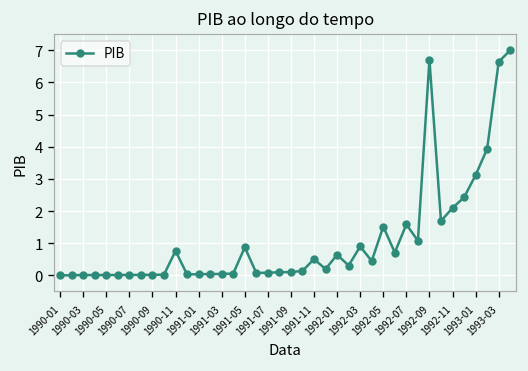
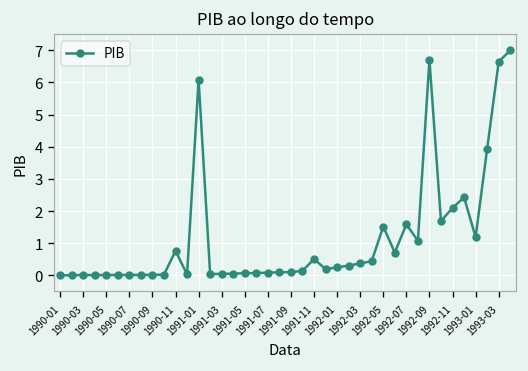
  {
    "1990-01": 0.0,
    "1990-03": 0.0,
    "1990-05": 0.0,
    "1990-07": 0.0,
    "1990-09": 0.0,
    "1990-11": 0.8,
-   "1991-01": 0.0,
+   "1991-01": 6.1,
    "1991-03": 0.0,
-   "1991-05": 0.9,
+   "1991-05": 0.1,
    "1991-07": 0.1,
    "1991-09": 0.1,
    "1991-11": 0.5,
-   "1992-01": 0.6,
-   "1992-03": 0.9,
+   "1992-01": 0.2,
+   "1992-03": 0.4,
    "1992-05": 1.5,
    "1992-07": 1.6,
    "1992-09": 6.7,
    "1992-11": 2.1,
-   "1993-01": 3.1,
+   "1993-01": 1.2,
    "1993-03": 6.6
  }
